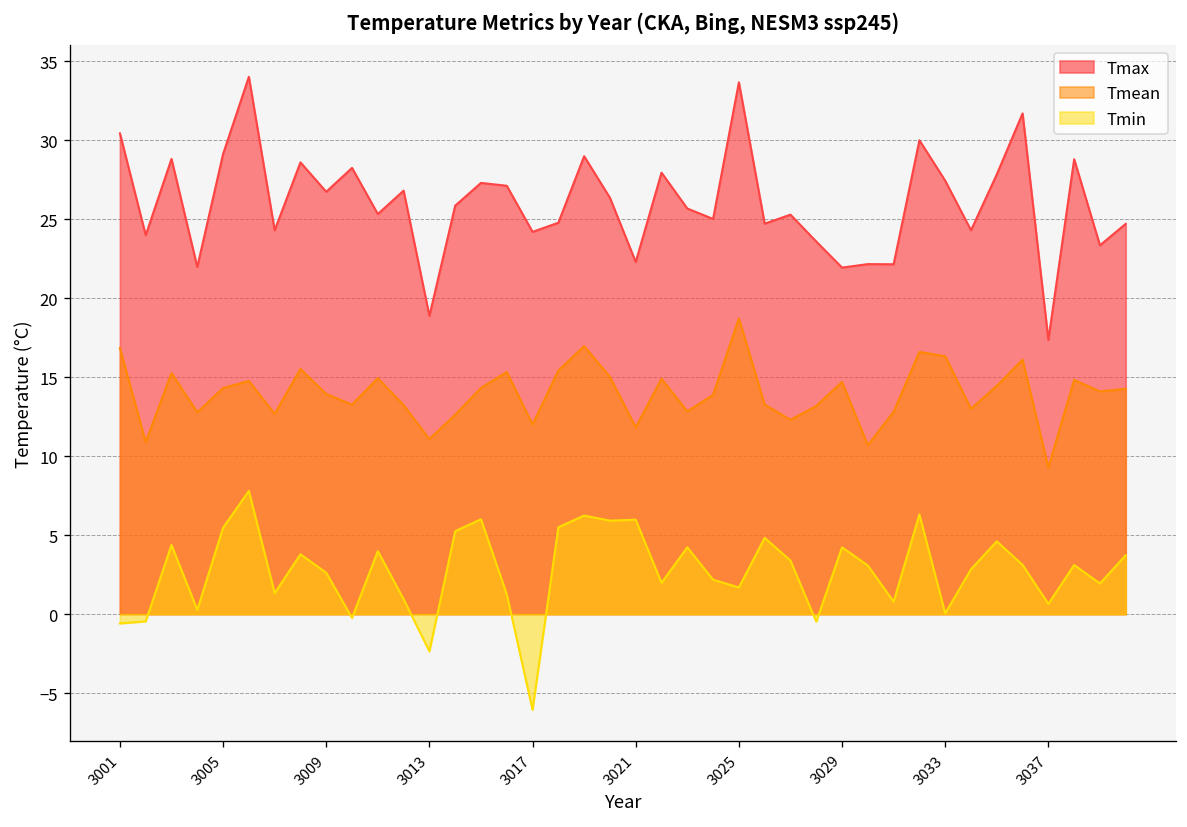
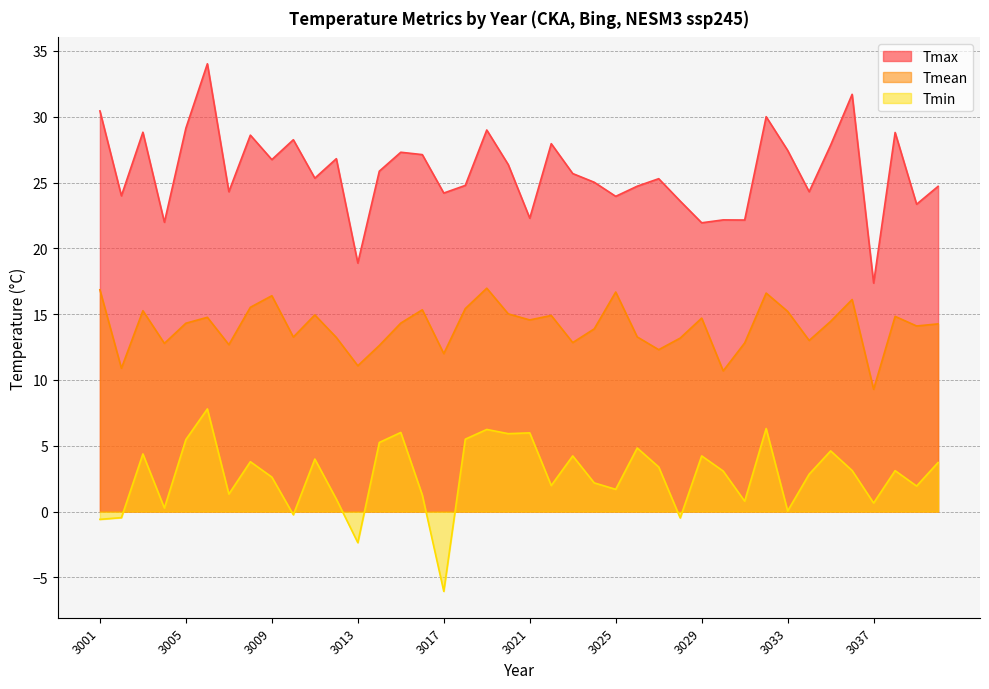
  {
    "Tmax": {
      "3001": 30.4,
      "3005": 29.1,
      "3009": 26.7,
      "3013": 18.9,
      "3017": 24.2,
      "3021": 22.3,
-     "3025": 33.7,
+     "3025": 24.0,
      "3029": 21.9,
      "3033": 27.4,
      "3037": 17.4
    },
    "Tmean": {
      "3001": 16.9,
      "3005": 14.3,
-     "3009": 13.9,
+     "3009": 16.4,
      "3013": 11.1,
      "3017": 12.0,
-     "3021": 11.8,
-     "3025": 18.7,
+     "3021": 14.6,
+     "3025": 16.7,
      "3029": 14.7,
-     "3033": 16.3,
+     "3033": 15.2,
      "3037": 9.3
    }
  }
